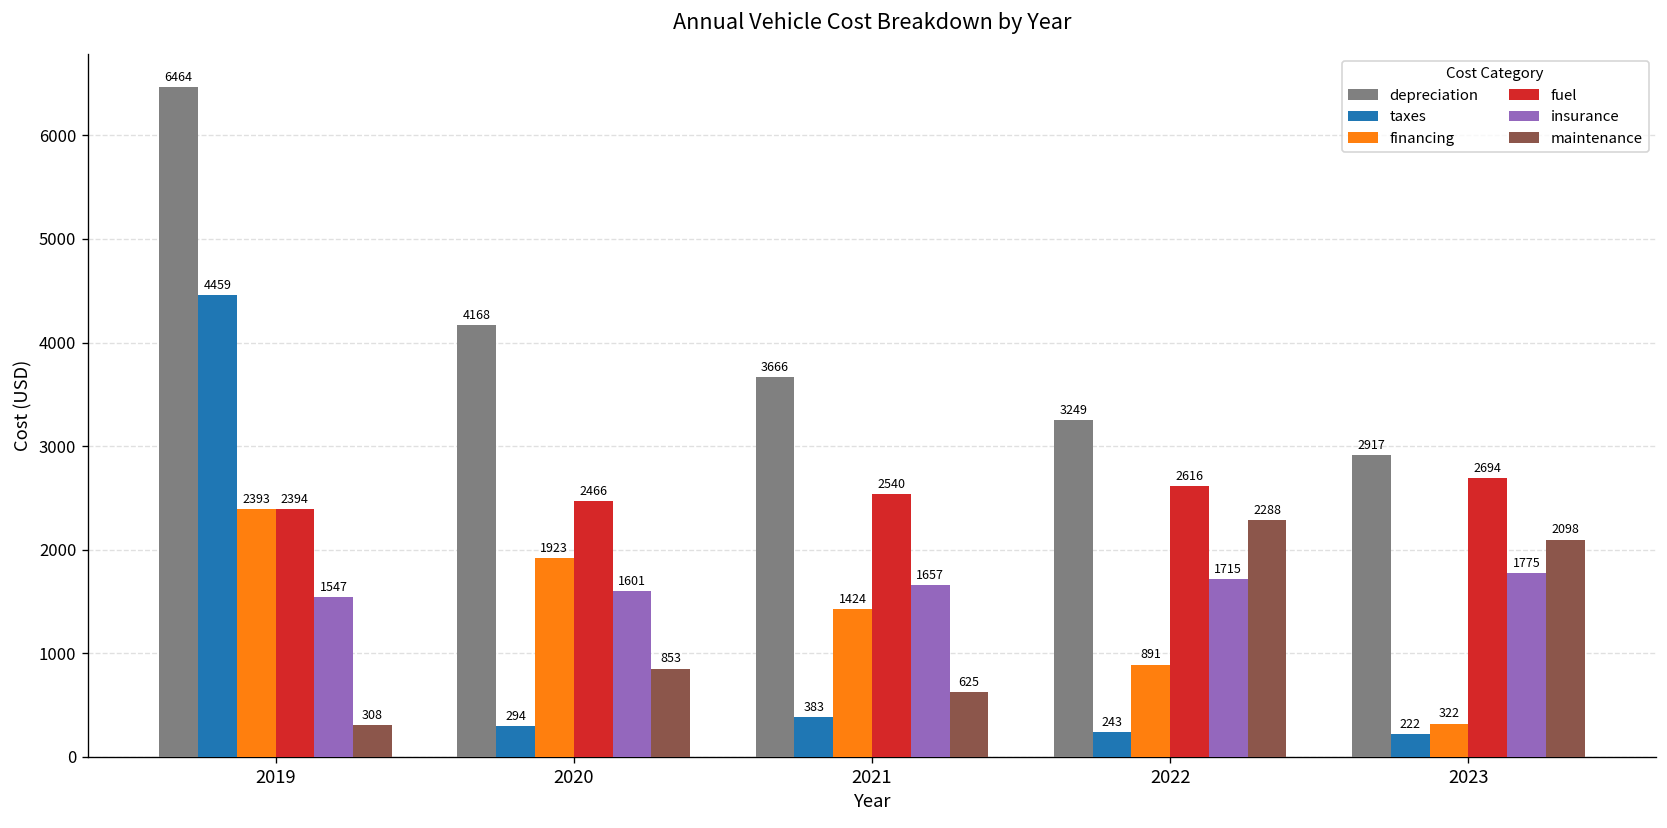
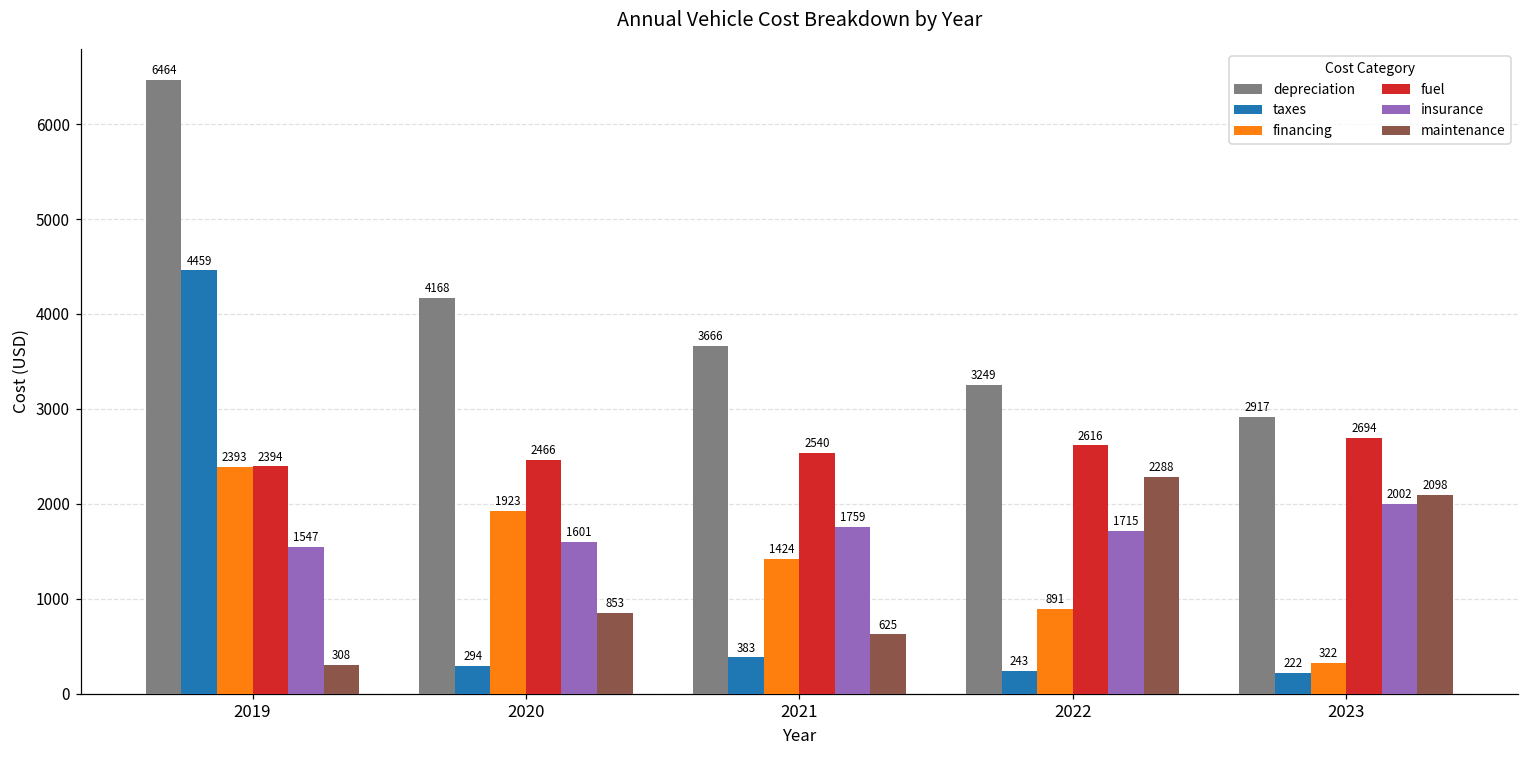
  {
    "depreciation": {
      "2019": 6464,
      "2020": 4168,
      "2021": 3666,
      "2022": 3249,
      "2023": 2917
    },
    "taxes": {
      "2019": 4459,
      "2020": 294,
      "2021": 383,
      "2022": 243,
      "2023": 222
    },
    "financing": {
      "2019": 2393,
      "2020": 1923,
      "2021": 1424,
      "2022": 891,
      "2023": 322
    },
    "fuel": {
      "2019": 2394,
      "2020": 2466,
      "2021": 2540,
      "2022": 2616,
      "2023": 2694
    },
    "insurance": {
      "2019": 1547,
      "2020": 1601,
-     "2021": 1657,
+     "2021": 1759,
      "2022": 1715,
-     "2023": 1775
+     "2023": 2002
    },
    "maintenance": {
      "2019": 308,
      "2020": 853,
      "2021": 625,
      "2022": 2288,
      "2023": 2098
    }
  }
